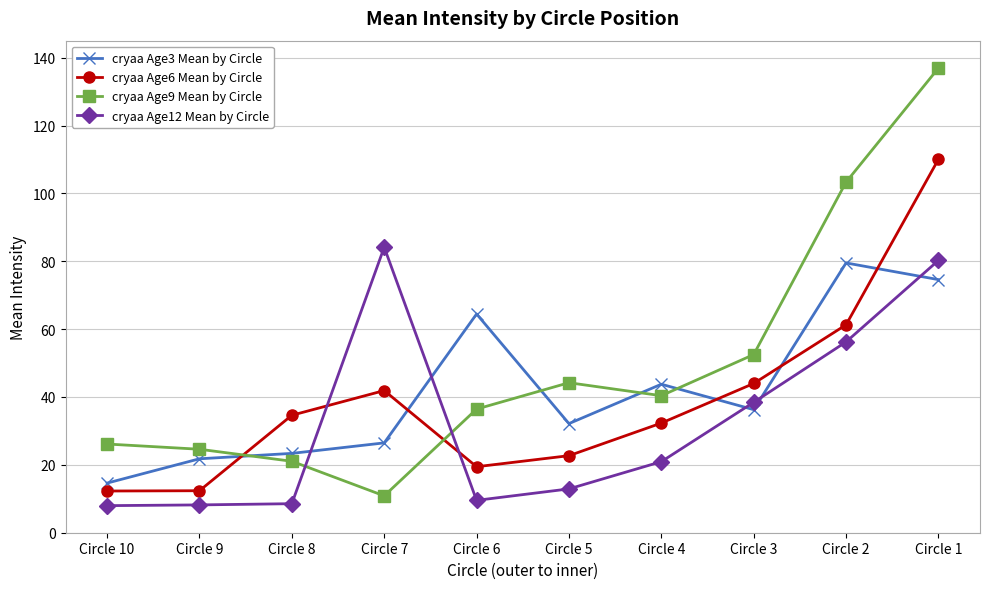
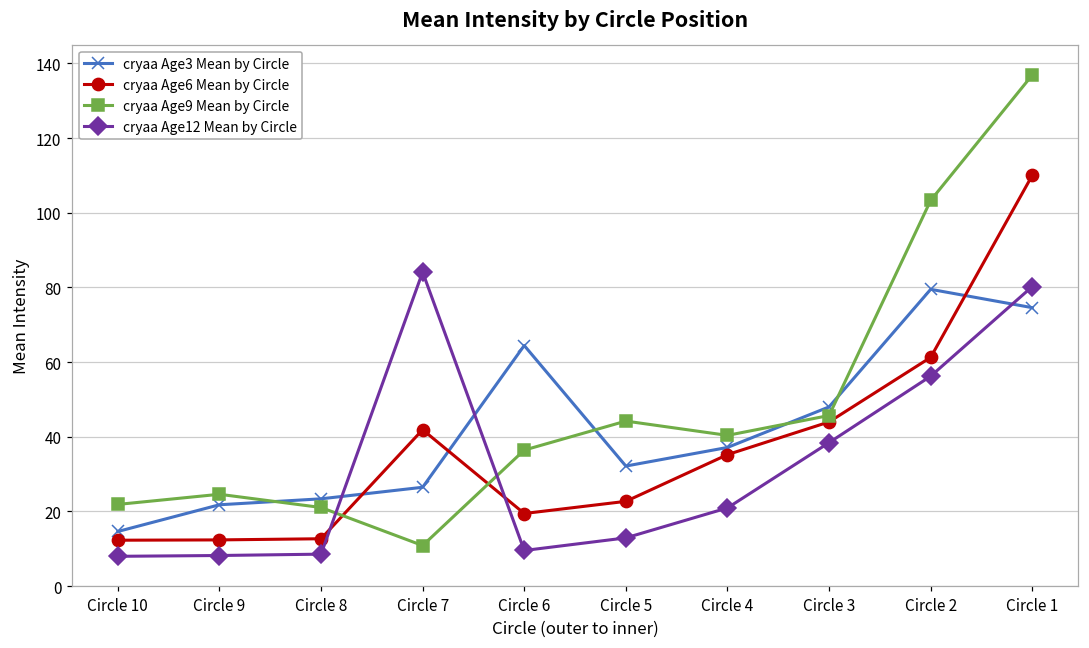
  {
    "cryaa Age3 Mean by Circle": {
      "Circle 10": 15,
      "Circle 9": 22,
      "Circle 8": 23,
      "Circle 7": 26,
      "Circle 6": 64,
      "Circle 5": 32,
-     "Circle 4": 44,
-     "Circle 3": 36,
+     "Circle 4": 37,
+     "Circle 3": 48,
      "Circle 2": 80,
      "Circle 1": 75
    },
    "cryaa Age6 Mean by Circle": {
      "Circle 10": 12,
      "Circle 9": 12,
-     "Circle 8": 35,
+     "Circle 8": 13,
      "Circle 7": 42,
      "Circle 6": 19,
      "Circle 5": 23,
-     "Circle 4": 32,
+     "Circle 4": 35,
      "Circle 3": 44,
      "Circle 2": 61,
      "Circle 1": 110
    },
    "cryaa Age9 Mean by Circle": {
-     "Circle 10": 26,
+     "Circle 10": 22,
      "Circle 9": 25,
      "Circle 8": 21,
      "Circle 7": 11,
      "Circle 6": 36,
      "Circle 5": 44,
      "Circle 4": 40,
-     "Circle 3": 53,
+     "Circle 3": 46,
      "Circle 2": 103,
      "Circle 1": 137
    },
    "cryaa Age12 Mean by Circle": {
      "Circle 10": 8,
      "Circle 9": 8,
      "Circle 8": 9,
      "Circle 7": 84,
      "Circle 6": 10,
      "Circle 5": 13,
      "Circle 4": 21,
      "Circle 3": 38,
      "Circle 2": 56,
      "Circle 1": 80
    }
  }
